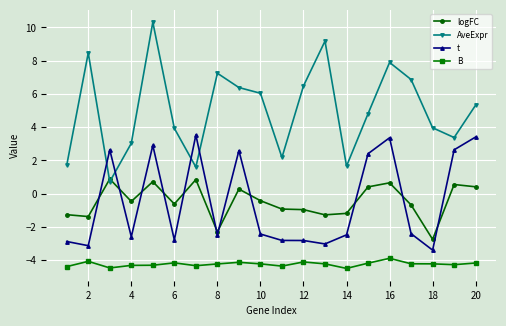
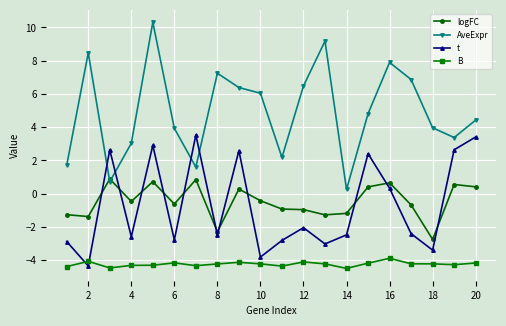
  {
    "AveExpr": {
      "2": 8.5,
      "4": 3.0,
      "6": 3.9,
      "8": 7.2,
      "10": 6.0,
      "12": 6.5,
-     "14": 1.7,
+     "14": 0.3,
      "16": 7.9,
      "18": 4.0,
-     "20": 5.3
+     "20": 4.4
    },
    "t": {
-     "2": -3.1,
+     "2": -4.4,
      "4": -2.6,
      "6": -2.8,
      "8": -2.5,
-     "10": -2.4,
-     "12": -2.8,
+     "10": -3.8,
+     "12": -2.1,
      "14": -2.5,
-     "16": 3.4,
+     "16": 0.3,
      "18": -3.4,
      "20": 3.4
    }
  }
